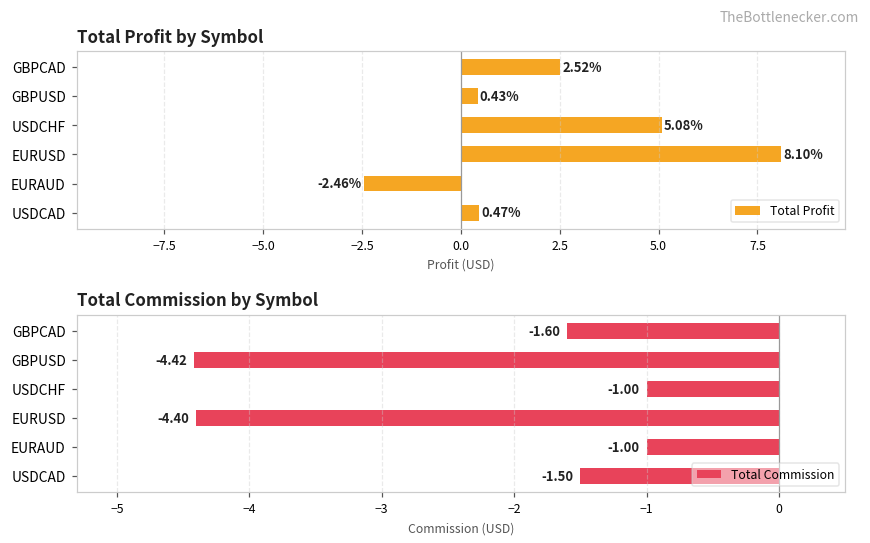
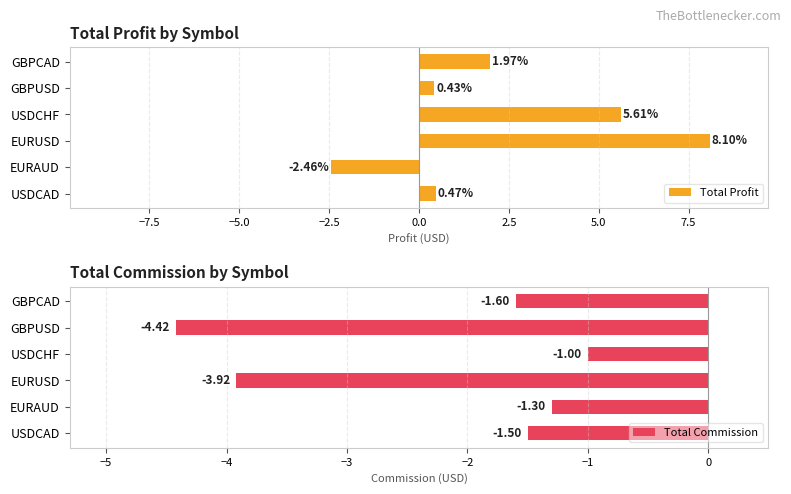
  {
    "Total Profit by Symbol": {
-     "GBPCAD": "2.52%",
+     "GBPCAD": "1.97%",
      "GBPUSD": "0.43%",
-     "USDCHF": "5.08%",
+     "USDCHF": "5.61%",
      "EURUSD": "8.10%",
      "EURAUD": "-2.46%",
      "USDCAD": "0.47%"
    },
    "Total Commission by Symbol": {
      "GBPCAD": "-1.60",
      "GBPUSD": "-4.42",
      "USDCHF": "-1.00",
-     "EURUSD": "-4.40",
-     "EURAUD": "-1.00",
+     "EURUSD": "-3.92",
+     "EURAUD": "-1.30",
      "USDCAD": "-1.50"
    }
  }
